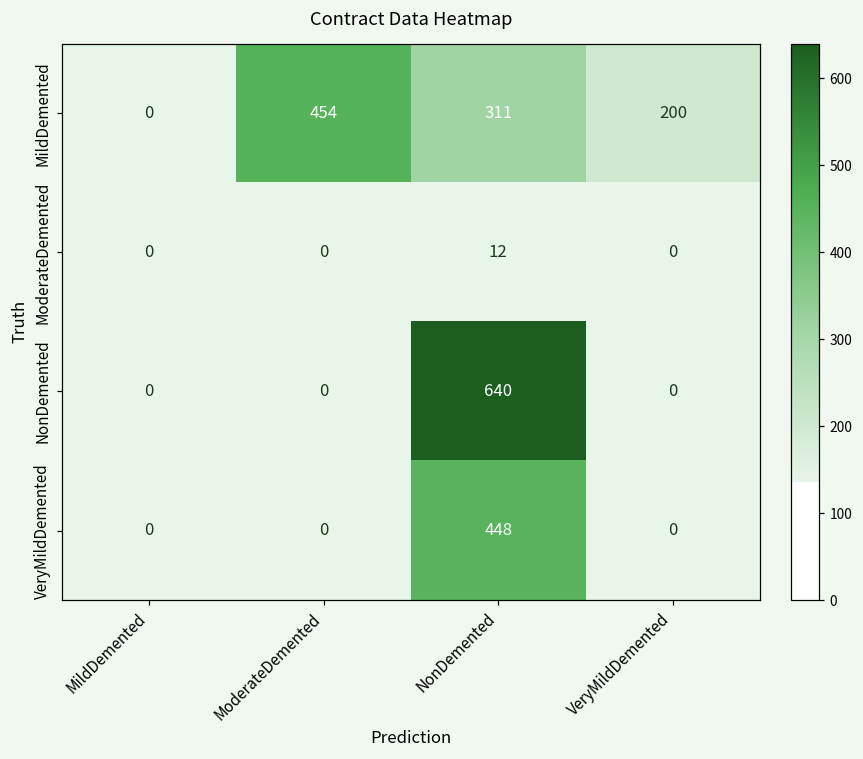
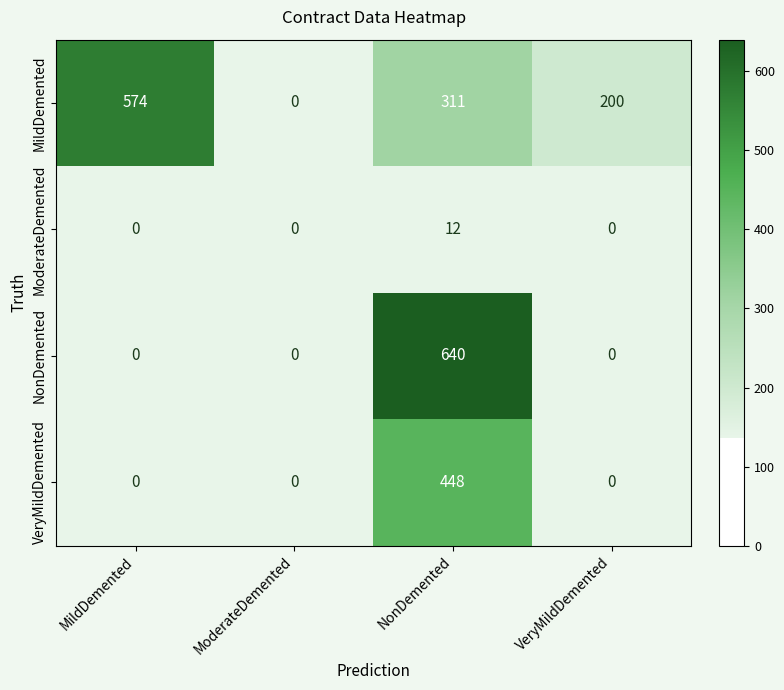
  {
    "MildDemented": {
-     "MildDemented": 0,
-     "ModerateDemented": 454,
+     "MildDemented": 574,
+     "ModerateDemented": 0,
      "NonDemented": 311,
      "VeryMildDemented": 200
    },
    "ModerateDemented": {
      "MildDemented": 0,
      "ModerateDemented": 0,
      "NonDemented": 12,
      "VeryMildDemented": 0
    },
    "NonDemented": {
      "MildDemented": 0,
      "ModerateDemented": 0,
      "NonDemented": 640,
      "VeryMildDemented": 0
    },
    "VeryMildDemented": {
      "MildDemented": 0,
      "ModerateDemented": 0,
      "NonDemented": 448,
      "VeryMildDemented": 0
    }
  }
